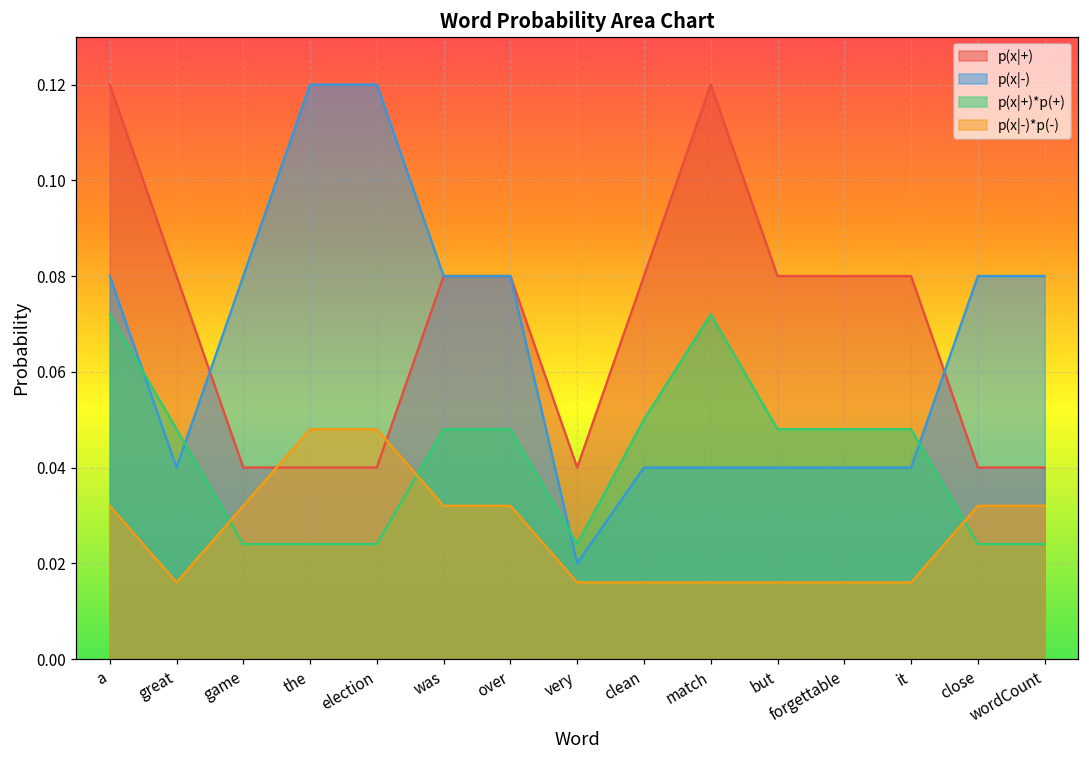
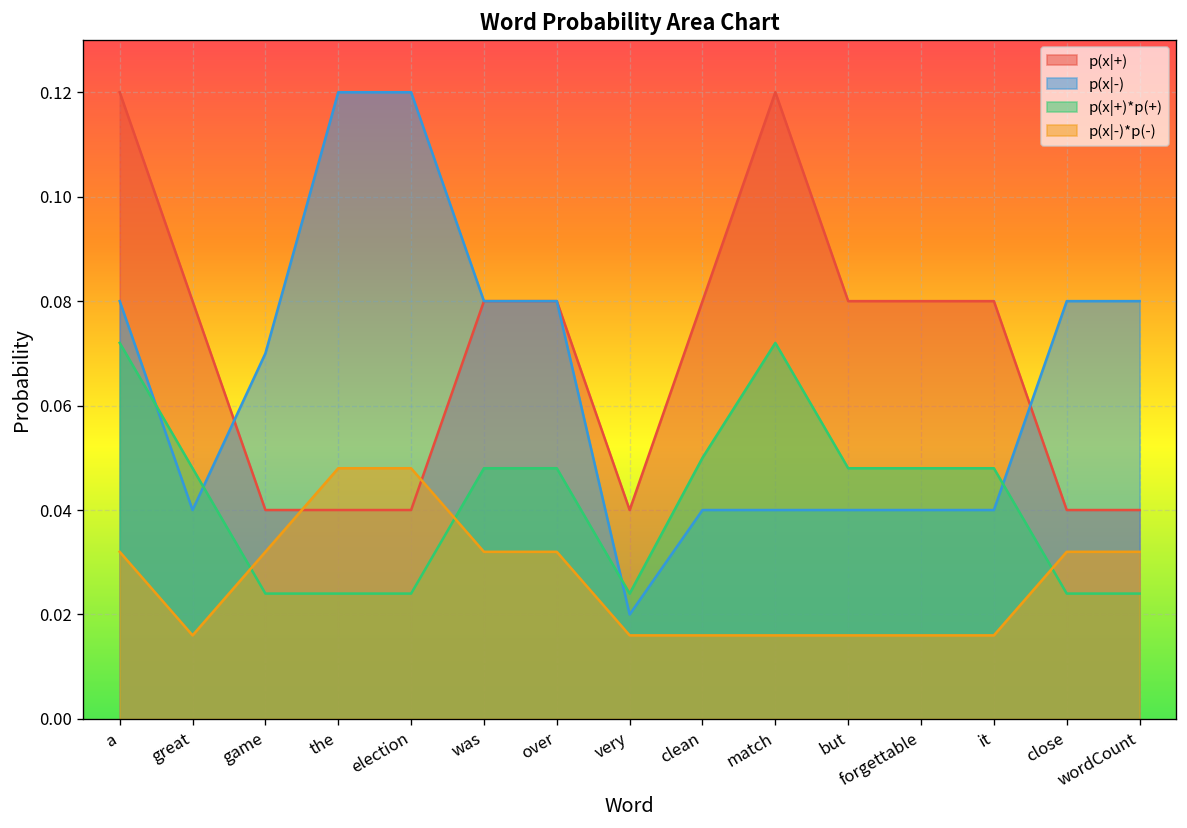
  {
    "p(x|+)": {
      "a": 0.12,
      "great": 0.08,
      "game": 0.04,
      "the": 0.04,
      "election": 0.04,
      "very": 0.04,
      "clean": 0.08,
      "match": 0.12,
      "but": 0.08,
      "forgettable": 0.08,
      "it": 0.08,
      "close": 0.04,
      "wordCount": 0.04
    },
    "p(x|-)": {
      "a": 0.08,
      "great": 0.04,
-     "game": 0.08,
+     "game": 0.07,
      "the": 0.12,
      "election": 0.12,
      "very": 0.02,
      "clean": 0.04,
      "match": 0.04,
      "but": 0.04,
      "forgettable": 0.04,
      "it": 0.04,
      "close": 0.08,
      "wordCount": 0.08
    },
    "p(x|+)*p(+)": {
      "a": 0.072,
      "great": 0.048,
      "game": 0.024,
      "the": 0.024,
      "election": 0.024,
      "was": 0.048,
      "over": 0.048,
      "very": 0.024,
      "clean": 0.05,
      "match": 0.072,
      "but": 0.048,
      "forgettable": 0.048,
      "it": 0.048,
      "close": 0.024,
      "wordCount": 0.024
    },
    "p(x|-)*p(-)": {
      "a": 0.032,
      "great": 0.016,
      "game": 0.032,
      "the": 0.048,
      "election": 0.048,
      "was": 0.032,
      "over": 0.032,
      "very": 0.016,
      "clean": 0.016,
      "match": 0.016,
      "but": 0.016,
      "forgettable": 0.016,
      "it": 0.016,
      "close": 0.032,
      "wordCount": 0.032
    }
  }
